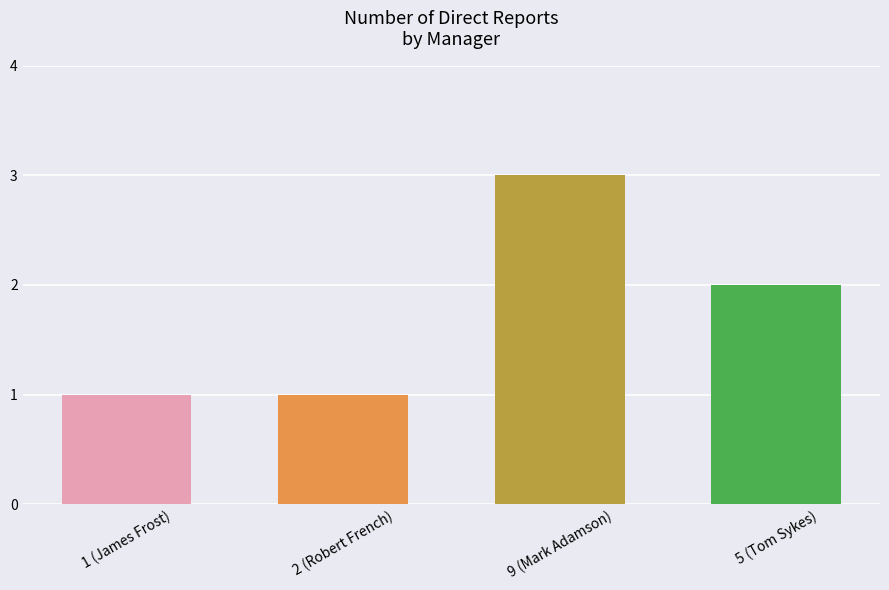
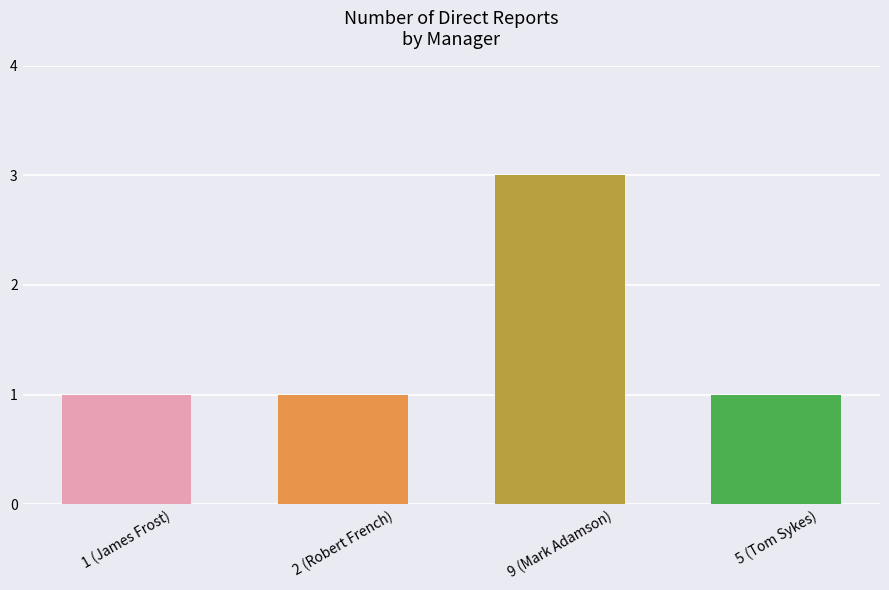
  {
    "1 (James Frost)": 1,
    "2 (Robert French)": 1,
    "9 (Mark Adamson)": 3,
-   "5 (Tom Sykes)": 2
+   "5 (Tom Sykes)": 1
  }
